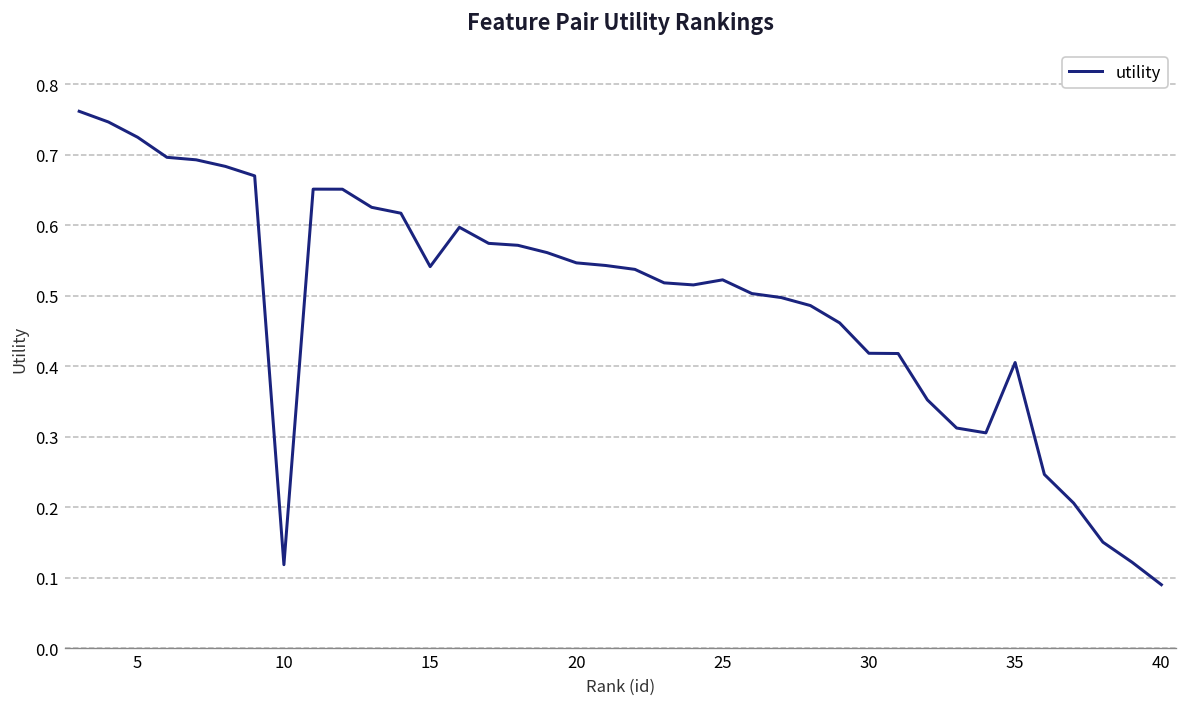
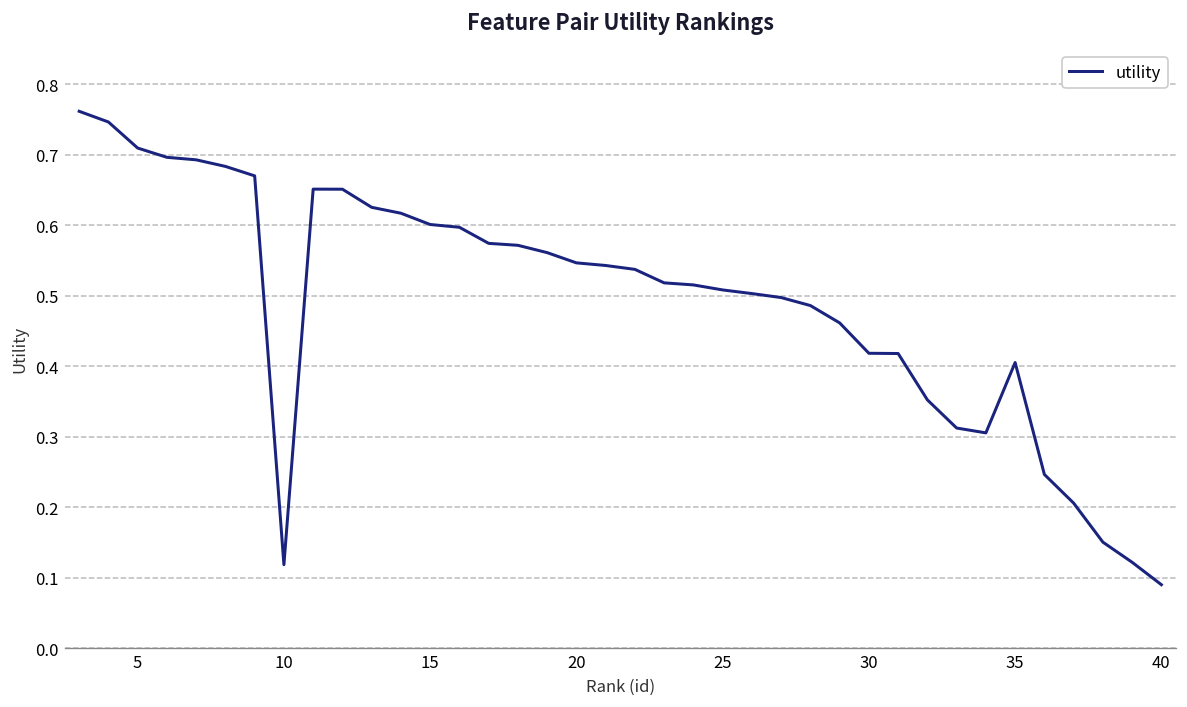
  {
-   "5": 0.72,
+   "5": 0.71,
    "10": 0.12,
-   "15": 0.54,
+   "15": 0.60,
    "20": 0.55,
-   "25": 0.52,
+   "25": 0.51,
    "30": 0.42,
    "35": 0.41,
    "40": 0.09
  }
